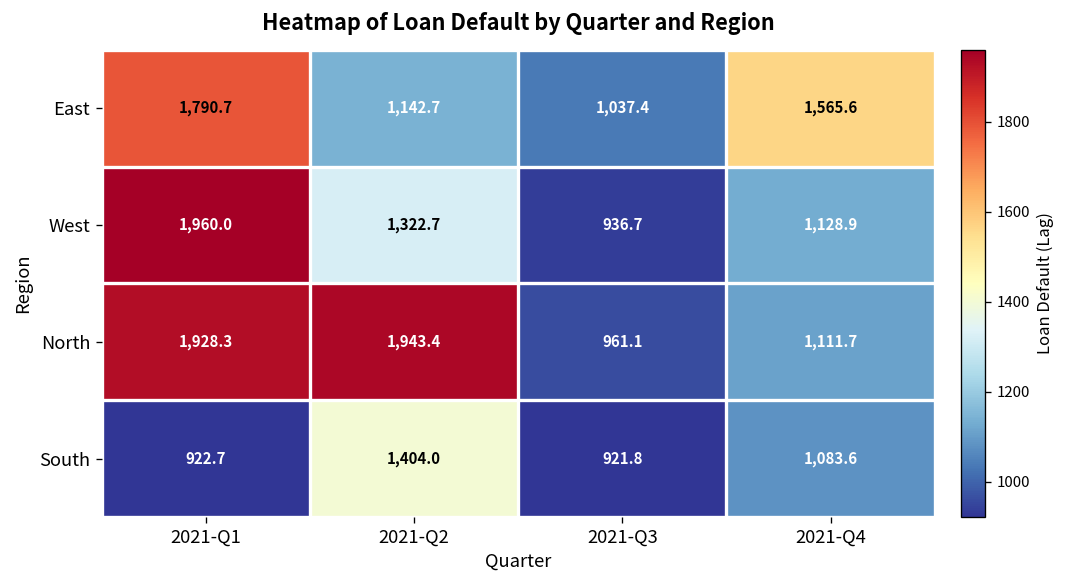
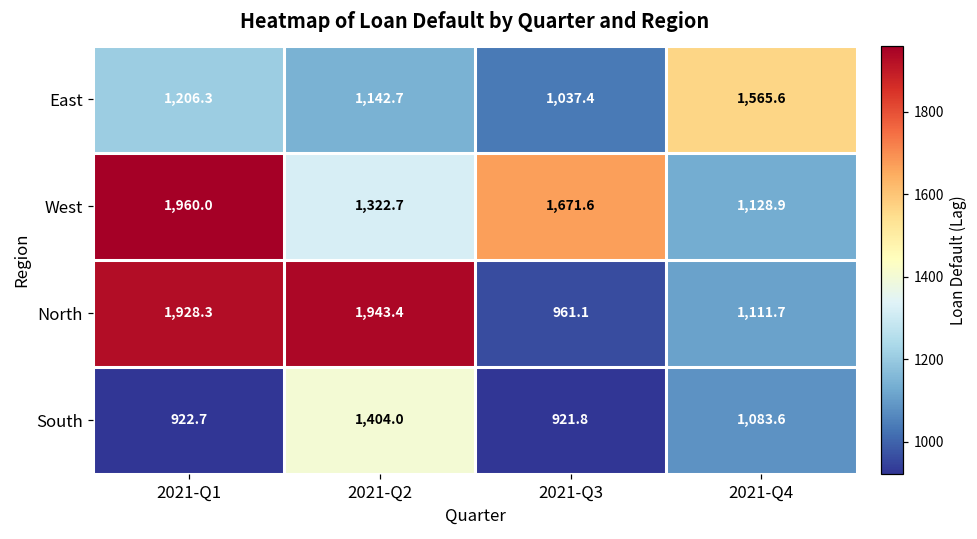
  {
    "East": {
-     "2021-Q1": "1,790.7",
+     "2021-Q1": "1,206.3",
      "2021-Q2": "1,142.7",
      "2021-Q3": "1,037.4",
      "2021-Q4": "1,565.6"
    },
    "West": {
      "2021-Q1": "1,960.0",
      "2021-Q2": "1,322.7",
-     "2021-Q3": "936.7",
+     "2021-Q3": "1,671.6",
      "2021-Q4": "1,128.9"
    },
    "North": {
      "2021-Q1": "1,928.3",
      "2021-Q2": "1,943.4",
      "2021-Q3": "961.1",
      "2021-Q4": "1,111.7"
    },
    "South": {
      "2021-Q1": "922.7",
      "2021-Q2": "1,404.0",
      "2021-Q3": "921.8",
      "2021-Q4": "1,083.6"
    }
  }
